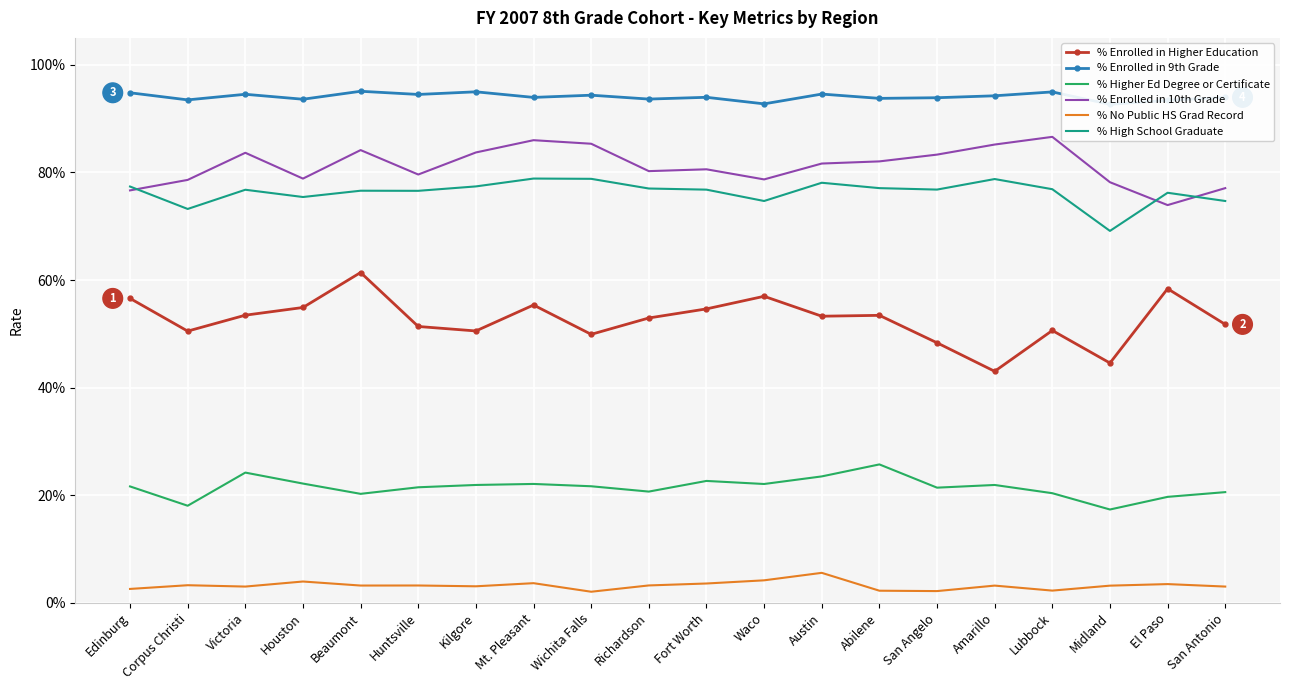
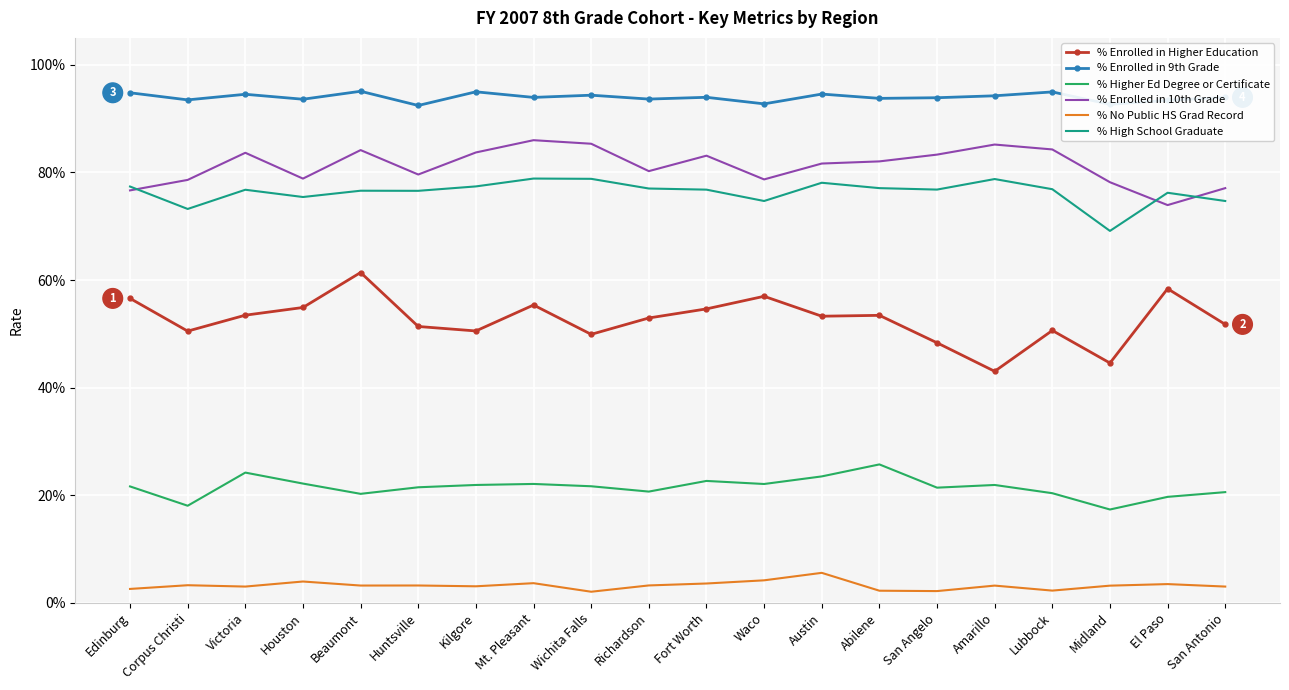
  {
    "% Enrolled in Higher Education": {
      "Corpus Christi": "51%",
      "Victoria": "53%",
      "Houston": "55%",
      "Beaumont": "61%",
      "Huntsville": "51%",
      "Kilgore": "51%",
      "Mt. Pleasant": "55%",
      "Wichita Falls": "50%",
      "Richardson": "53%",
      "Fort Worth": "55%",
      "Waco": "57%",
      "Austin": "53%",
      "Abilene": "53%",
      "San Angelo": "48%",
      "Amarillo": "43%",
      "Lubbock": "51%",
      "Midland": "45%",
      "El Paso": "58%"
    },
    "% Enrolled in 9th Grade": {
      "Corpus Christi": "93%",
      "Victoria": "95%",
      "Houston": "94%",
      "Beaumont": "95%",
-     "Huntsville": "94%",
+     "Huntsville": "92%",
      "Kilgore": "95%",
      "Mt. Pleasant": "94%",
      "Wichita Falls": "94%",
      "Richardson": "94%",
      "Fort Worth": "94%",
      "Waco": "93%",
      "Austin": "95%",
      "Abilene": "94%",
      "San Angelo": "94%",
      "Amarillo": "94%",
      "Lubbock": "95%"
    },
    "% Enrolled in 10th Grade": {
      "Edinburg": "77%",
      "Corpus Christi": "79%",
      "Victoria": "84%",
      "Houston": "79%",
      "Beaumont": "84%",
      "Huntsville": "80%",
      "Kilgore": "84%",
      "Mt. Pleasant": "86%",
      "Wichita Falls": "85%",
      "Richardson": "80%",
-     "Fort Worth": "81%",
+     "Fort Worth": "83%",
      "Waco": "79%",
      "Austin": "82%",
      "Abilene": "82%",
      "San Angelo": "83%",
      "Amarillo": "85%",
-     "Lubbock": "87%",
+     "Lubbock": "84%",
      "Midland": "78%",
      "El Paso": "74%",
      "San Antonio": "77%"
    },
    "% No Public HS Grad Record": {
      "Edinburg": "3%",
      "Corpus Christi": "3%",
      "Victoria": "3%",
      "Houston": "4%",
      "Beaumont": "3%",
      "Huntsville": "3%",
      "Kilgore": "3%",
      "Mt. Pleasant": "4%",
      "Wichita Falls": "2%",
      "Richardson": "3%",
      "Fort Worth": "4%",
      "Waco": "4%",
      "Austin": "6%",
      "Abilene": "2%",
      "San Angelo": "2%",
      "Amarillo": "3%",
      "Lubbock": "2%",
      "Midland": "3%",
      "El Paso": "4%",
      "San Antonio": "3%"
    }
  }
